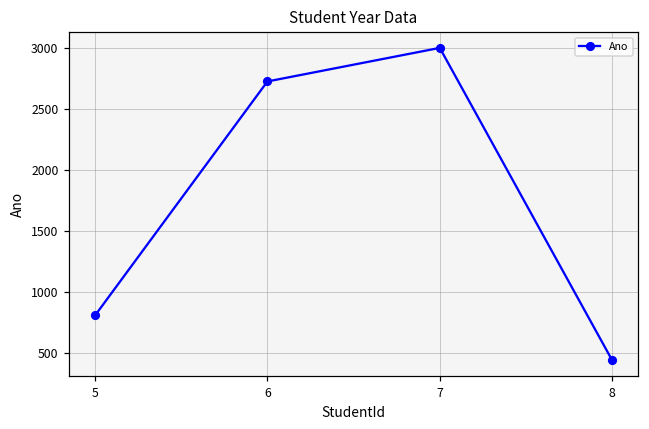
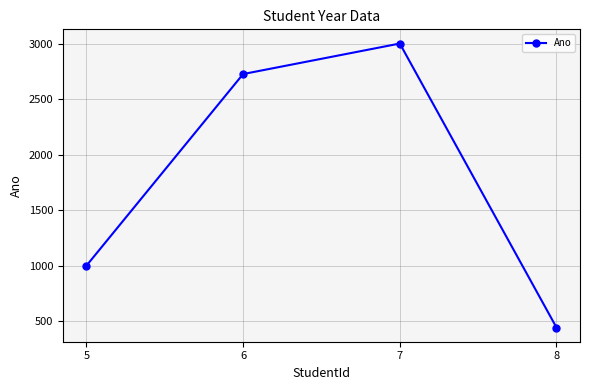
  {
-   "5": 810,
+   "5": 1000,
    "6": 2730,
    "7": 3000,
    "8": 440
  }
